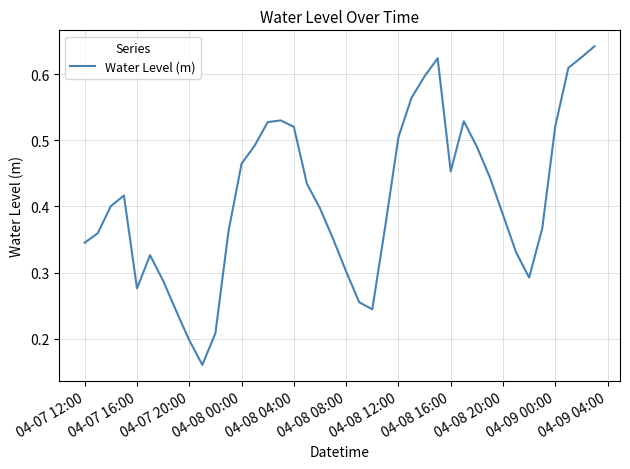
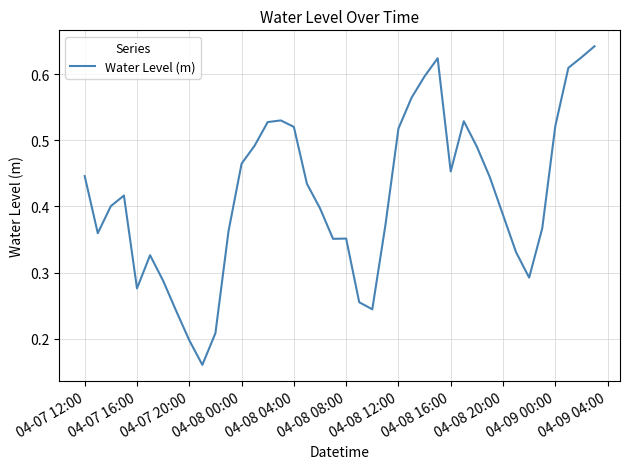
  {
-   "04-07 12:00": 0.35,
+   "04-07 12:00": 0.45,
    "04-07 16:00": 0.28,
    "04-07 20:00": 0.20,
    "04-08 00:00": 0.46,
    "04-08 04:00": 0.52,
-   "04-08 08:00": 0.30,
-   "04-08 12:00": 0.50,
+   "04-08 08:00": 0.35,
+   "04-08 12:00": 0.52,
    "04-08 16:00": 0.45,
    "04-08 20:00": 0.39,
    "04-09 00:00": 0.52
  }
